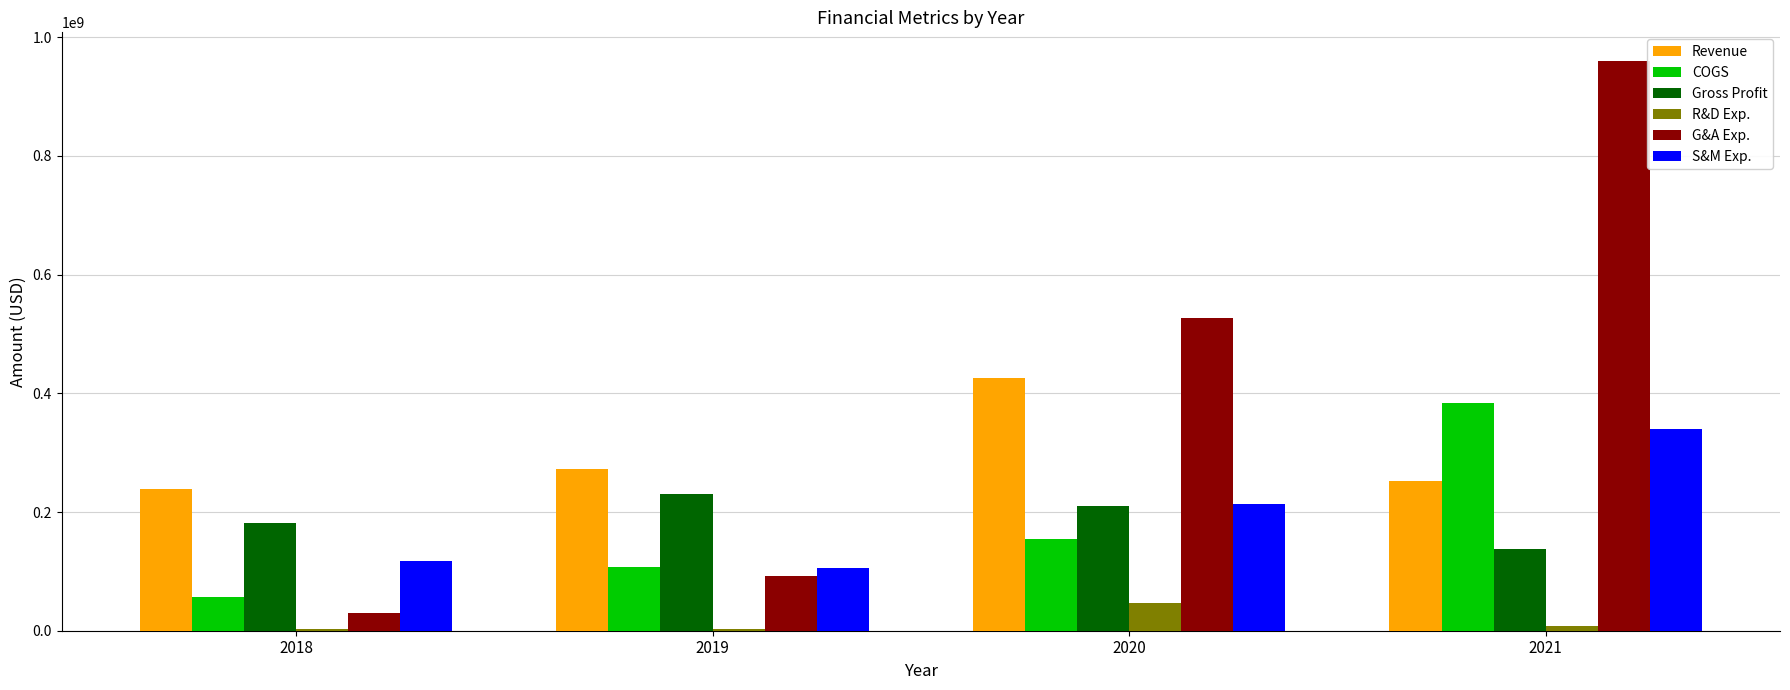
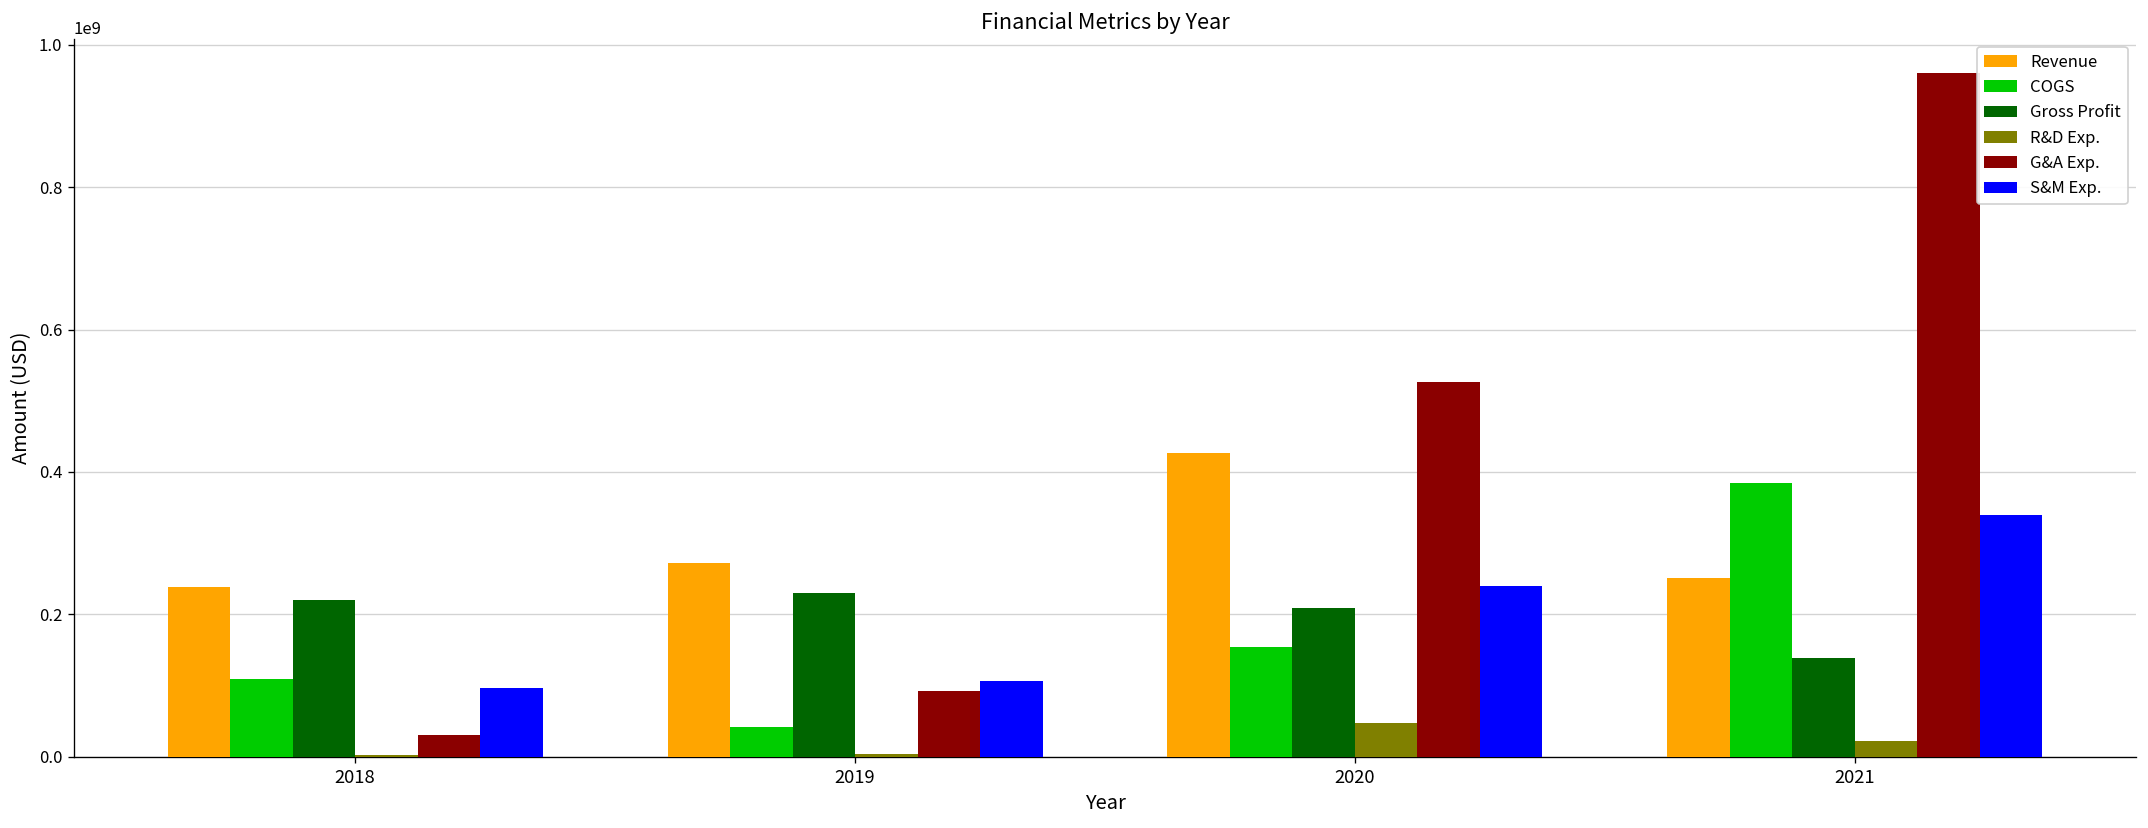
  {
    "Revenue": {
      "2018": 240000000,
      "2019": 270000000,
      "2020": 430000000,
      "2021": 250000000
    },
    "COGS": {
-     "2018": 60000000,
-     "2019": 110000000,
+     "2018": 110000000,
+     "2019": 40000000,
      "2020": 150000000,
      "2021": 380000000
    },
    "Gross Profit": {
-     "2018": 180000000,
+     "2018": 220000000,
      "2019": 230000000,
      "2020": 210000000,
      "2021": 140000000
    },
    "R&D Exp.": {
      "2020": 50000000,
-     "2021": 10000000
+     "2021": 20000000
    },
    "G&A Exp.": {
      "2018": 30000000,
      "2019": 90000000,
      "2020": 530000000,
      "2021": 960000000
    },
    "S&M Exp.": {
-     "2018": 120000000,
+     "2018": 100000000,
      "2019": 110000000,
-     "2020": 210000000,
+     "2020": 240000000,
      "2021": 340000000
    }
  }
